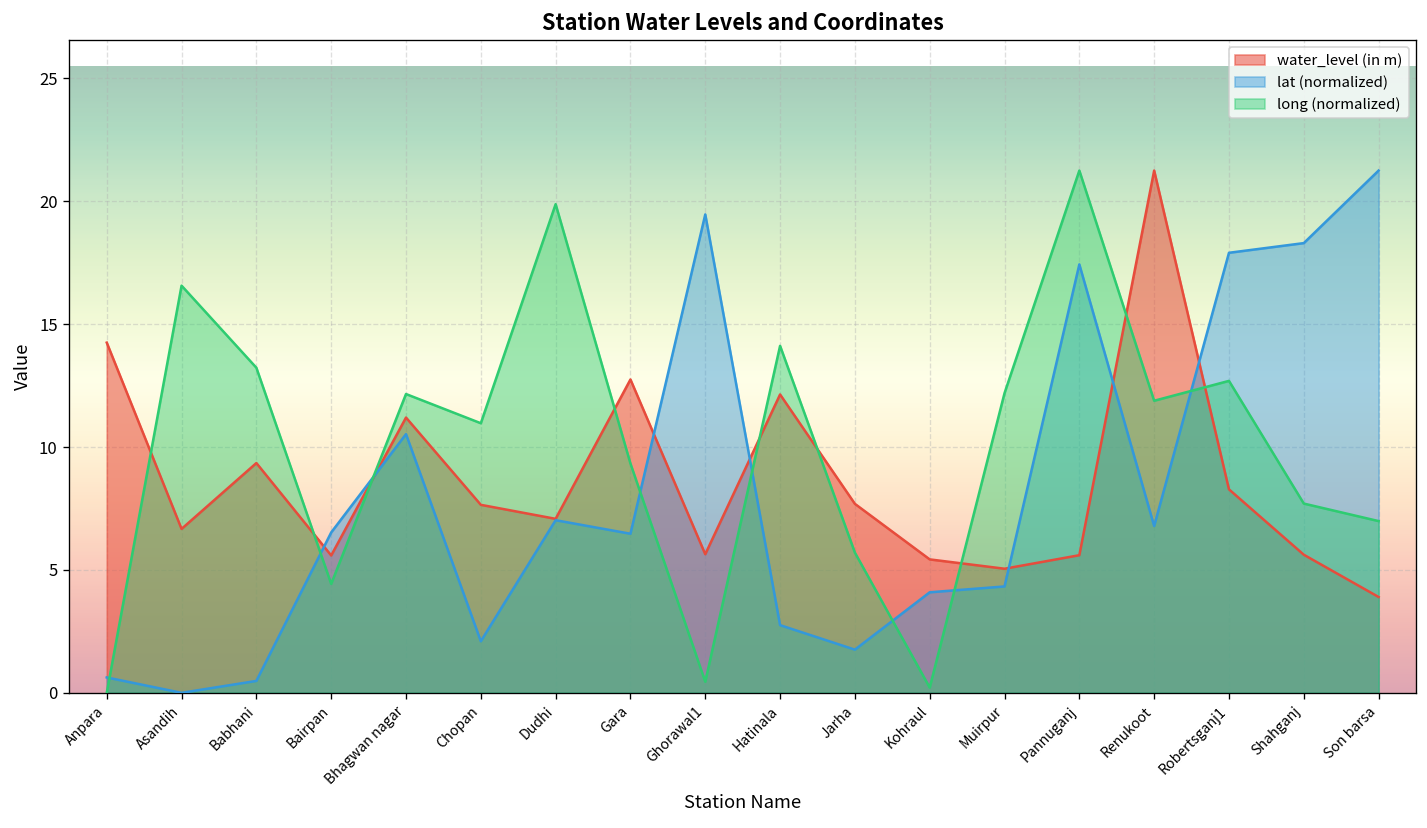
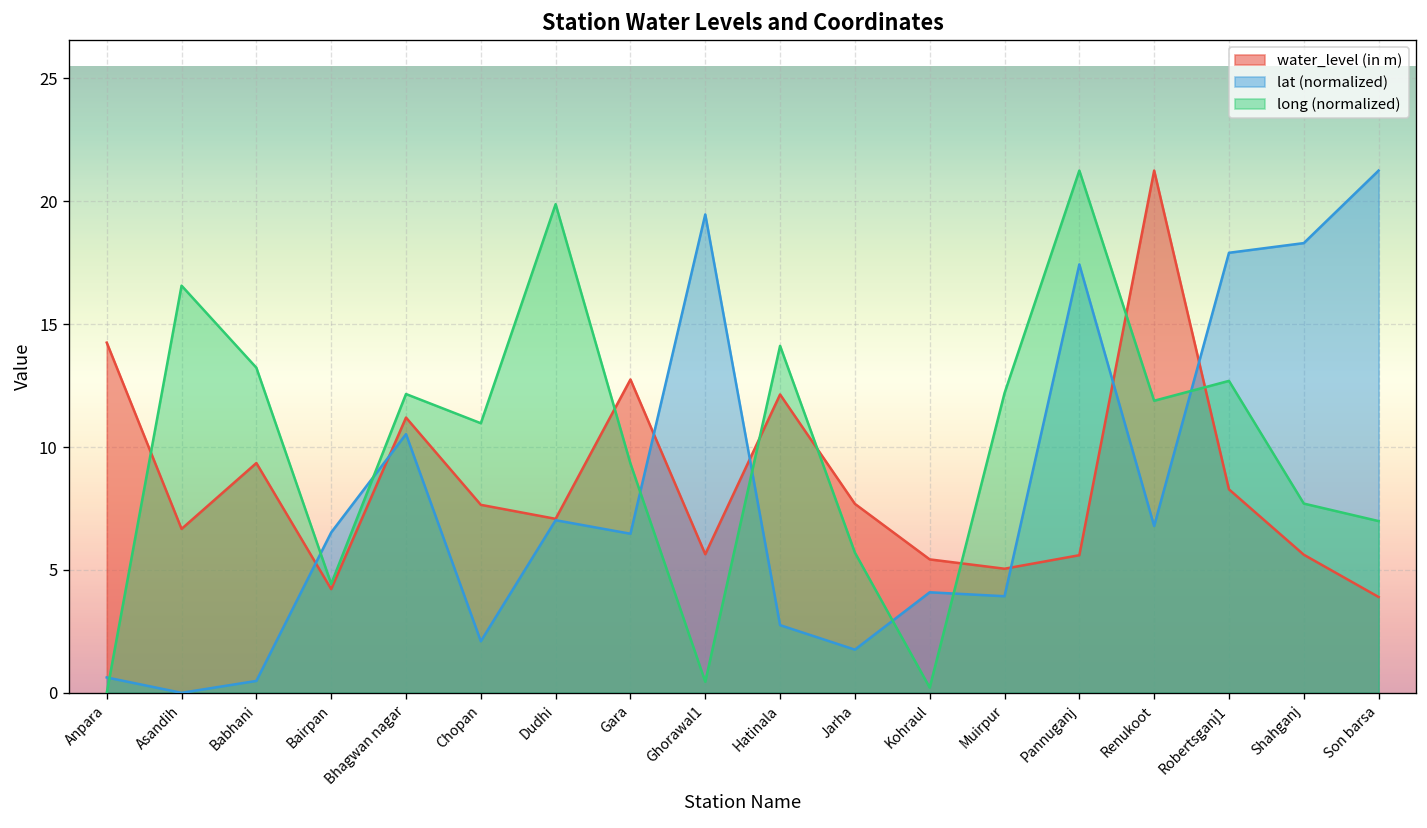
  {
    "water_level (in m)": {
      "Anpara": 14.3,
      "Asandih": 6.7,
      "Babhani": 9.4,
-     "Bairpan": 5.6,
+     "Bairpan": 4.2,
      "Bhagwan nagar": 11.2,
      "Chopan": 7.7,
      "Gara": 12.8,
      "Ghorawal1": 5.6,
      "Hatinala": 12.1,
      "Jarha": 7.7,
      "Kohraul": 5.4,
      "Muirpur": 5.1,
      "Pannuganj": 5.6,
      "Renukoot": 21.3,
      "Robertsganj1": 8.3,
      "Shahganj": 5.6,
      "Son barsa": 3.9
    },
    "lat (normalized)": {
      "Anpara": 0.6,
      "Asandih": 0.0,
      "Babhani": 0.5,
      "Bairpan": 6.5,
      "Bhagwan nagar": 10.5,
      "Chopan": 2.1,
      "Gara": 6.5,
      "Ghorawal1": 19.5,
      "Hatinala": 2.8,
      "Jarha": 1.8,
      "Kohraul": 4.1,
-     "Muirpur": 4.3,
+     "Muirpur": 3.9,
      "Pannuganj": 17.4,
      "Renukoot": 6.8,
      "Robertsganj1": 17.9,
      "Shahganj": 18.3,
      "Son barsa": 21.3
    },
    "long (normalized)": {
      "Anpara": 0.0,
      "Asandih": 16.6,
      "Babhani": 13.2,
      "Bairpan": 4.4,
      "Bhagwan nagar": 12.2,
      "Chopan": 11.0,
      "Dudhi": 19.9,
      "Gara": 9.3,
      "Ghorawal1": 0.5,
      "Hatinala": 14.1,
      "Jarha": 5.7,
      "Kohraul": 0.2,
      "Muirpur": 12.2,
      "Pannuganj": 21.3,
      "Renukoot": 11.9,
      "Robertsganj1": 12.7,
      "Shahganj": 7.7,
      "Son barsa": 7.0
    }
  }
